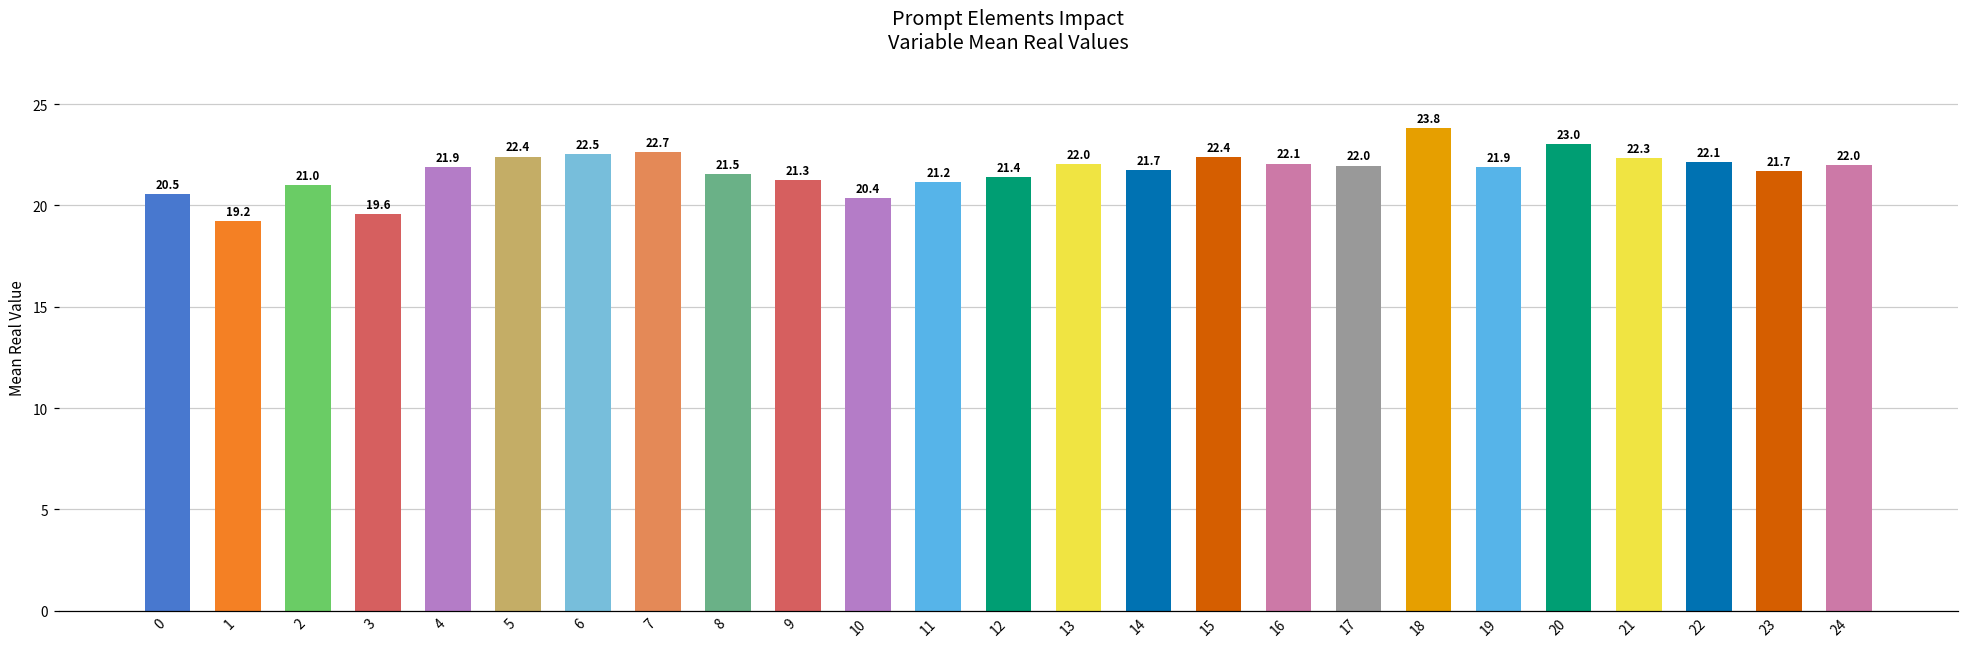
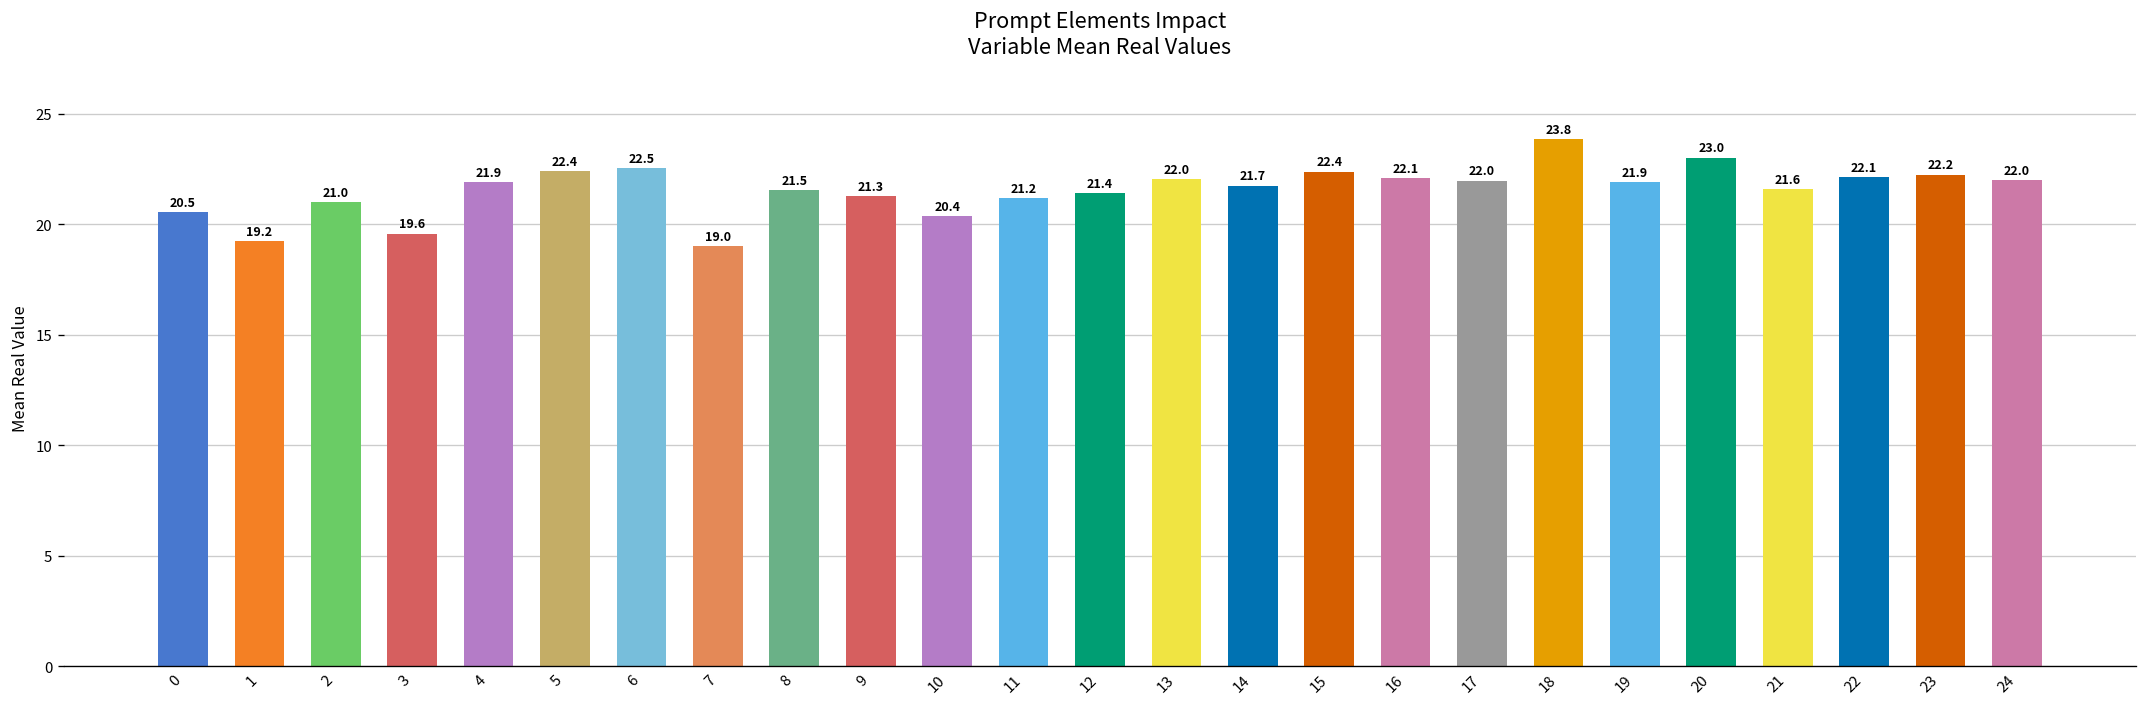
  {
    "0": 20.5,
    "1": 19.2,
    "2": 21.0,
    "3": 19.6,
    "4": 21.9,
    "5": 22.4,
    "6": 22.5,
-   "7": 22.7,
+   "7": 19.0,
    "8": 21.5,
    "9": 21.3,
    "10": 20.4,
    "11": 21.2,
    "12": 21.4,
    "13": 22.0,
    "14": 21.7,
    "15": 22.4,
    "16": 22.1,
    "17": 22.0,
    "18": 23.8,
    "19": 21.9,
    "20": 23.0,
-   "21": 22.3,
+   "21": 21.6,
    "22": 22.1,
-   "23": 21.7,
+   "23": 22.2,
    "24": 22.0
  }
